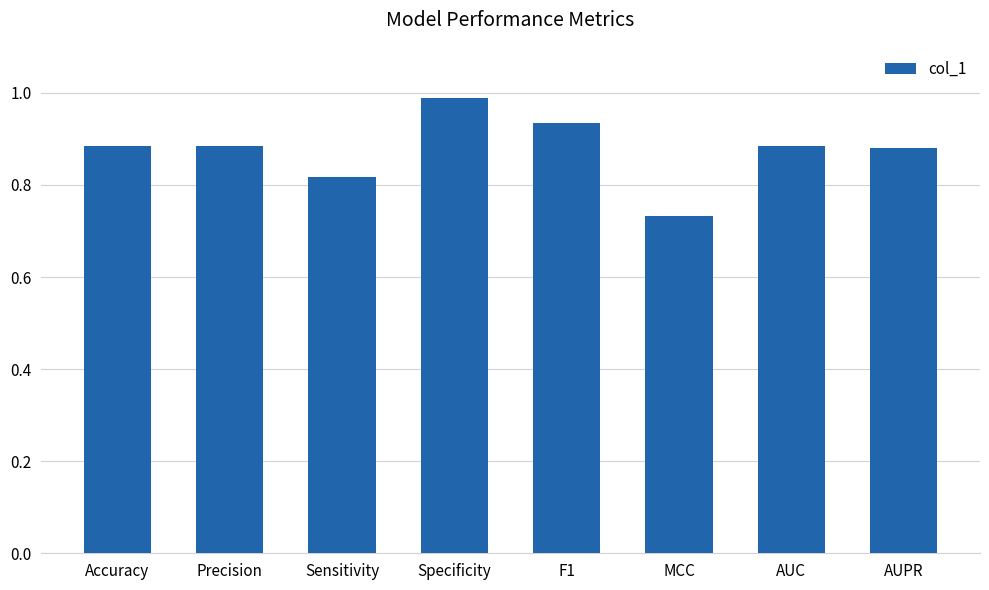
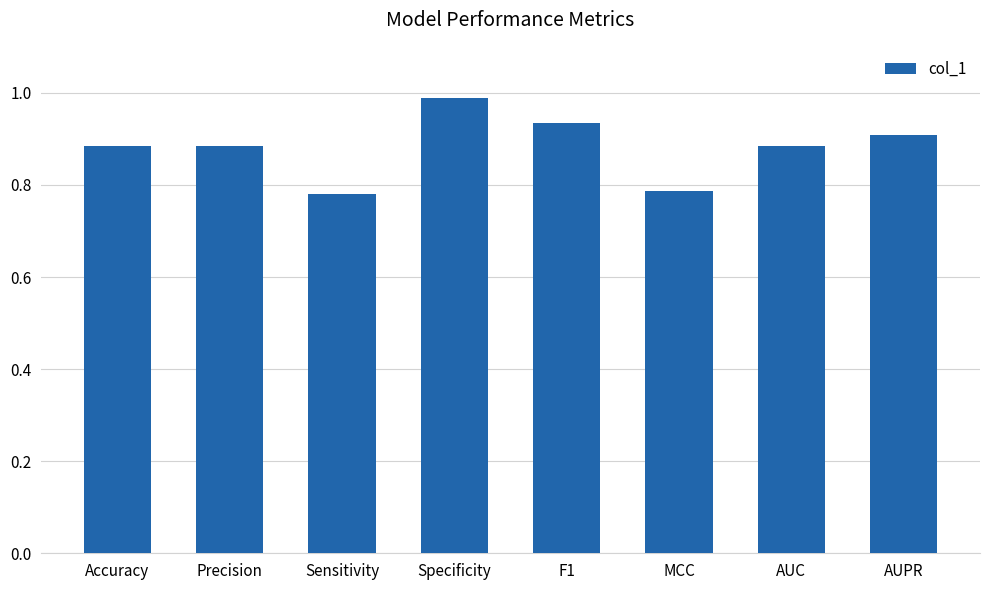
  {
    "Accuracy": 0.88,
    "Precision": 0.89,
-   "Sensitivity": 0.82,
+   "Sensitivity": 0.78,
    "Specificity": 0.99,
    "F1": 0.93,
-   "MCC": 0.73,
+   "MCC": 0.79,
    "AUC": 0.88,
-   "AUPR": 0.88
+   "AUPR": 0.91
  }
